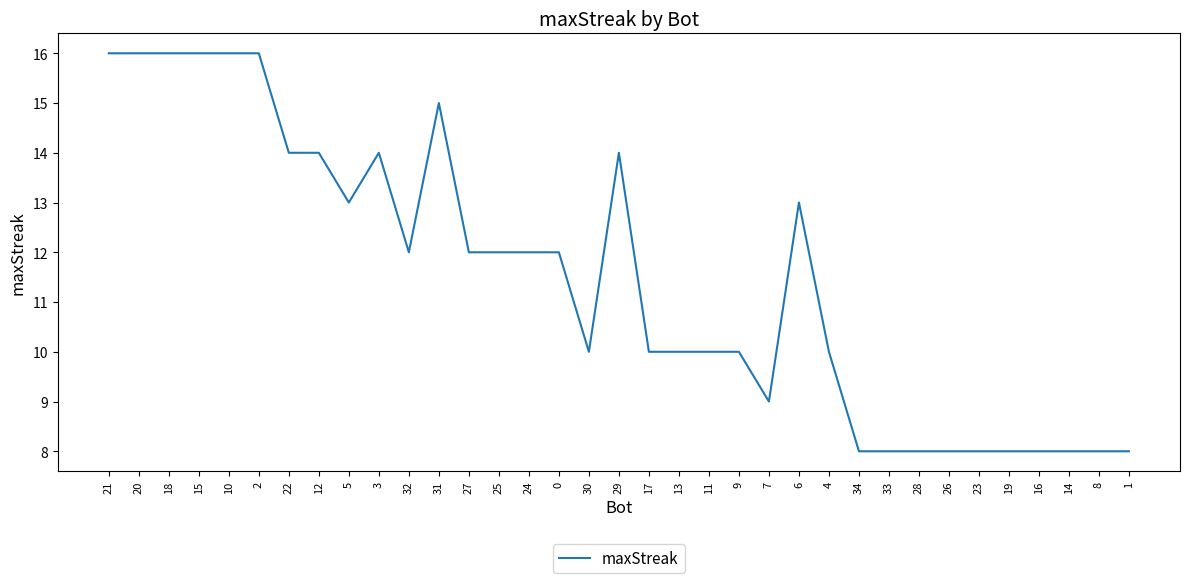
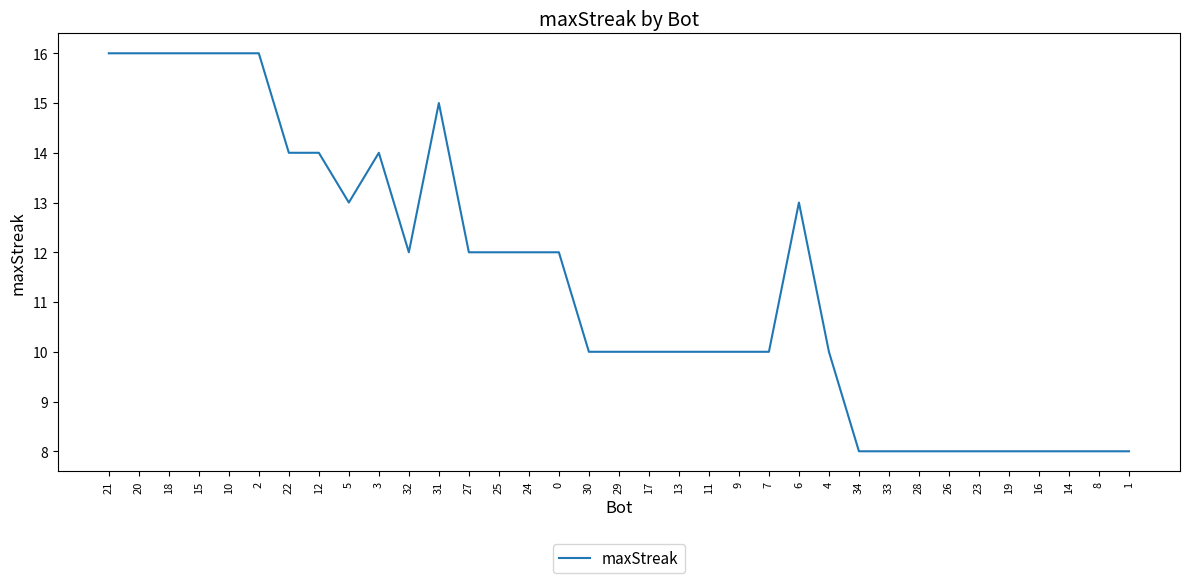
  {
    "21": 16,
    "20": 16,
    "18": 16,
    "15": 16,
    "10": 16,
    "2": 16,
    "22": 14,
    "12": 14,
    "5": 13,
    "3": 14,
    "32": 12,
    "31": 15,
    "27": 12,
    "25": 12,
    "24": 12,
    "0": 12,
    "30": 10,
-   "29": 14,
+   "29": 10,
    "17": 10,
    "13": 10,
    "11": 10,
    "9": 10,
-   "7": 9,
+   "7": 10,
    "6": 13,
    "4": 10,
    "34": 8,
    "33": 8,
    "28": 8,
    "26": 8,
    "23": 8,
    "19": 8,
    "16": 8,
    "14": 8,
    "8": 8,
    "1": 8
  }
